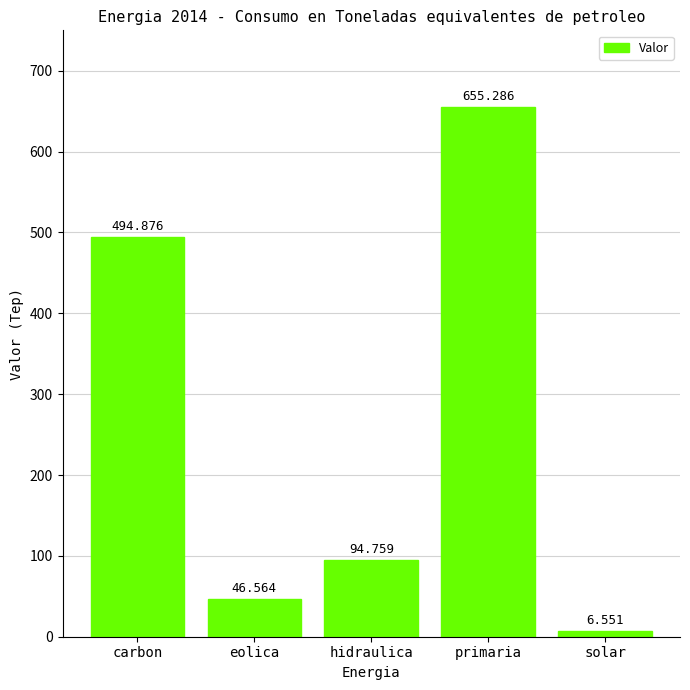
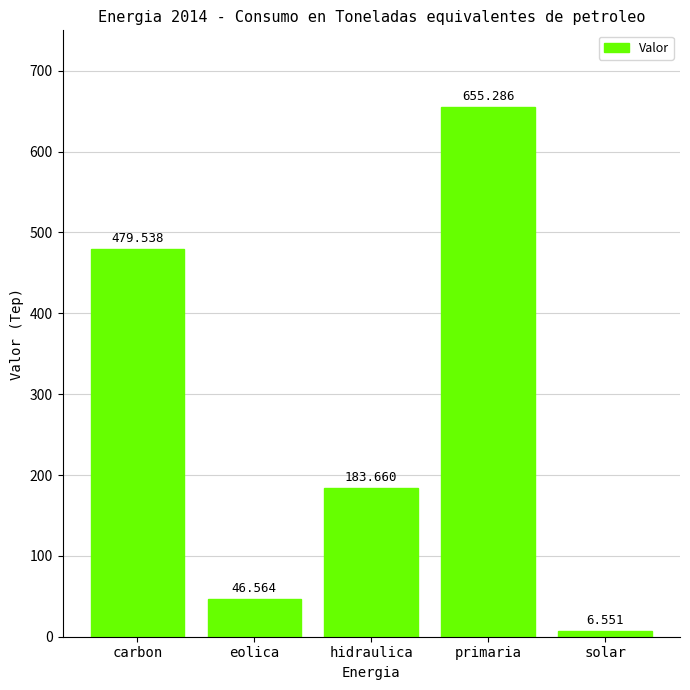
  {
-   "carbon": 494.876,
+   "carbon": 479.538,
    "eolica": 46.564,
-   "hidraulica": 94.759,
+   "hidraulica": 183.660,
    "primaria": 655.286,
    "solar": 6.551
  }
